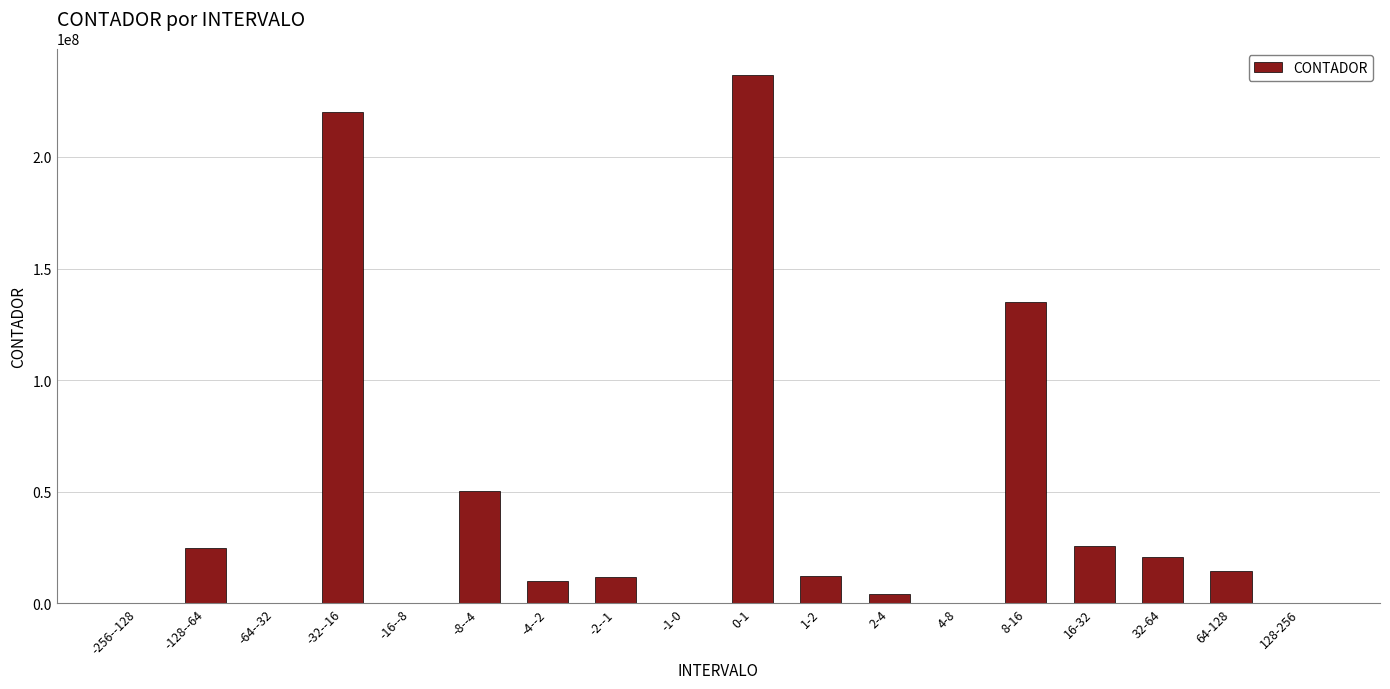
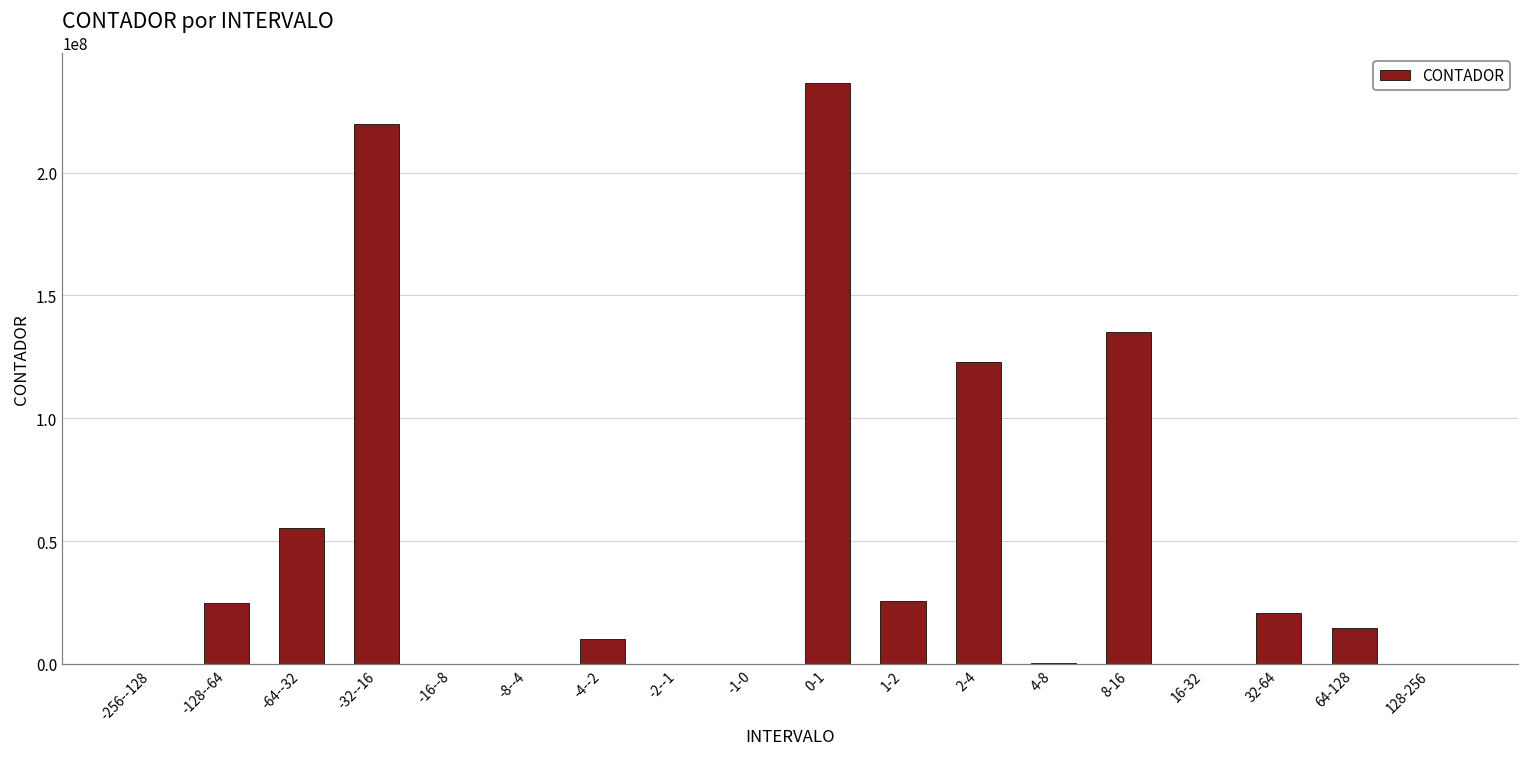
  {
    "-256--128": 0,
    "-128--64": 25000000,
-   "-64--32": 0,
+   "-64--32": 55000000,
    "-32--16": 220000000,
    "-16--8": 0,
-   "-8--4": 51000000,
+   "-8--4": 0,
    "-4--2": 10000000,
-   "-2--1": 12000000,
+   "-2--1": 0,
    "-1-0": 0,
    "0-1": 237000000,
-   "1-2": 12000000,
-   "2-4": 4000000,
+   "1-2": 26000000,
+   "2-4": 123000000,
    "8-16": 135000000,
-   "16-32": 26000000,
+   "16-32": 0,
    "32-64": 21000000,
    "64-128": 14000000,
    "128-256": 0
  }
